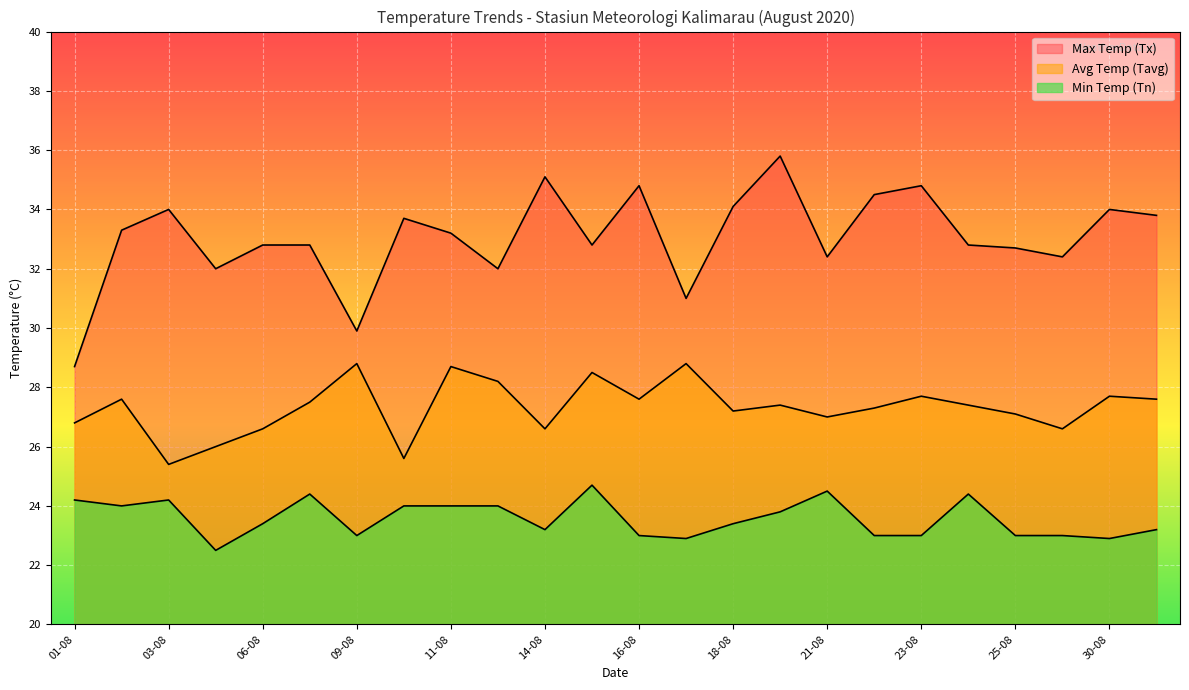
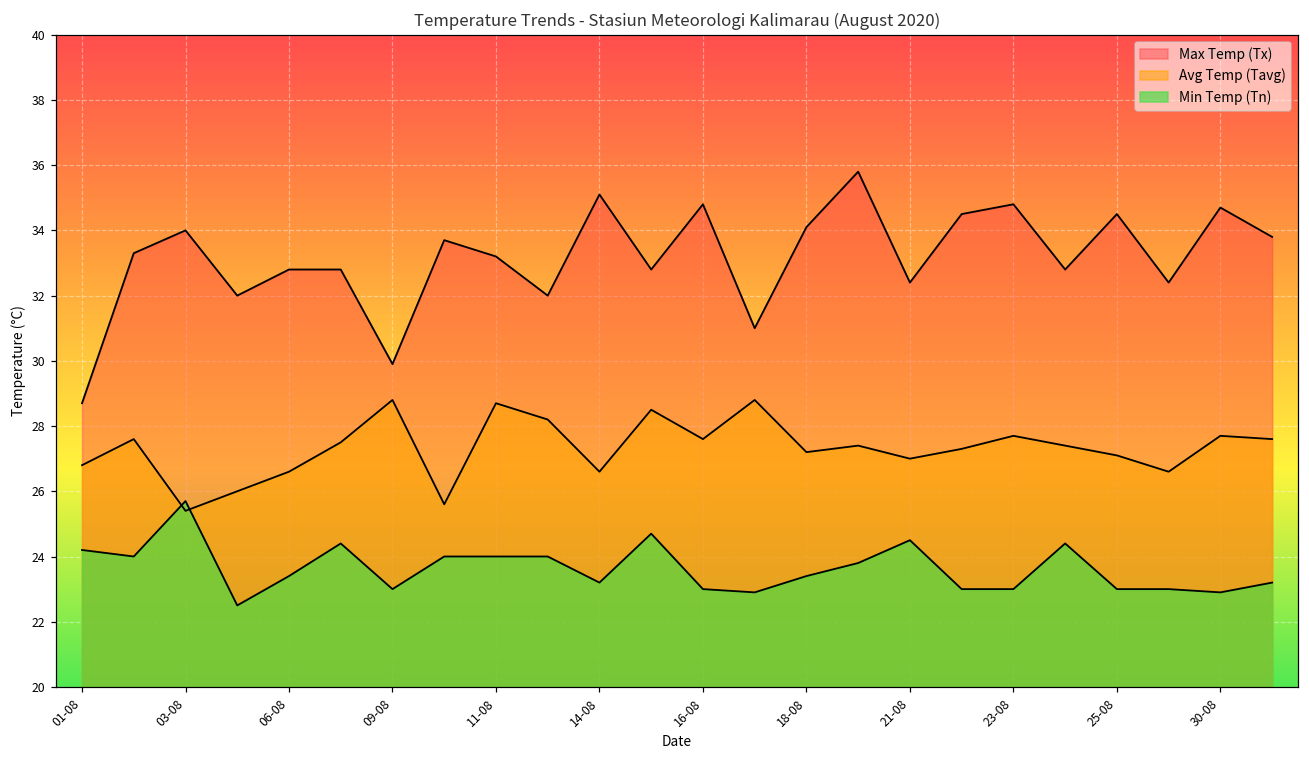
  {
    "Max Temp (Tx)": {
      "01-08": 28.7,
      "03-08": 34.0,
      "06-08": 32.8,
      "09-08": 29.9,
      "11-08": 33.2,
      "14-08": 35.1,
      "16-08": 34.8,
      "18-08": 34.1,
      "21-08": 32.4,
      "23-08": 34.8,
-     "25-08": 32.7,
-     "30-08": 34.0
+     "25-08": 34.5,
+     "30-08": 34.7
    },
    "Avg Temp (Tavg)": {
      "01-08": 26.8,
      "03-08": 25.4,
      "06-08": 26.6,
      "09-08": 28.8,
      "11-08": 28.7,
      "14-08": 26.6,
      "16-08": 27.6,
      "18-08": 27.2,
      "21-08": 27.0,
      "23-08": 27.7,
      "25-08": 27.1,
      "30-08": 27.7
    },
    "Min Temp (Tn)": {
      "01-08": 24.2,
-     "03-08": 24.2,
+     "03-08": 25.7,
      "06-08": 23.4,
      "09-08": 23.0,
      "11-08": 24.0,
      "14-08": 23.2,
      "16-08": 23.0,
      "18-08": 23.4,
      "21-08": 24.5,
      "23-08": 23.0,
      "25-08": 23.0,
      "30-08": 22.9
    }
  }
